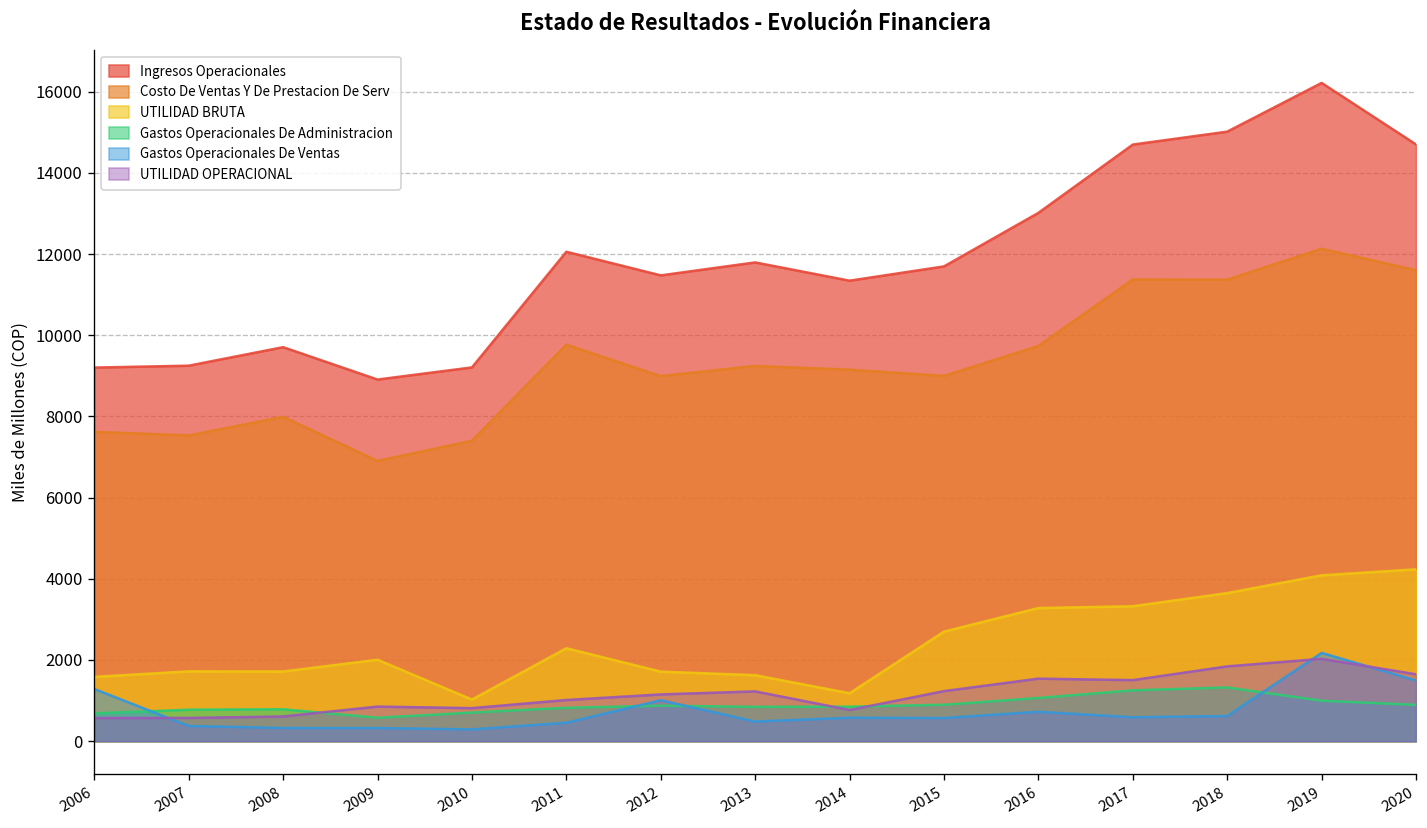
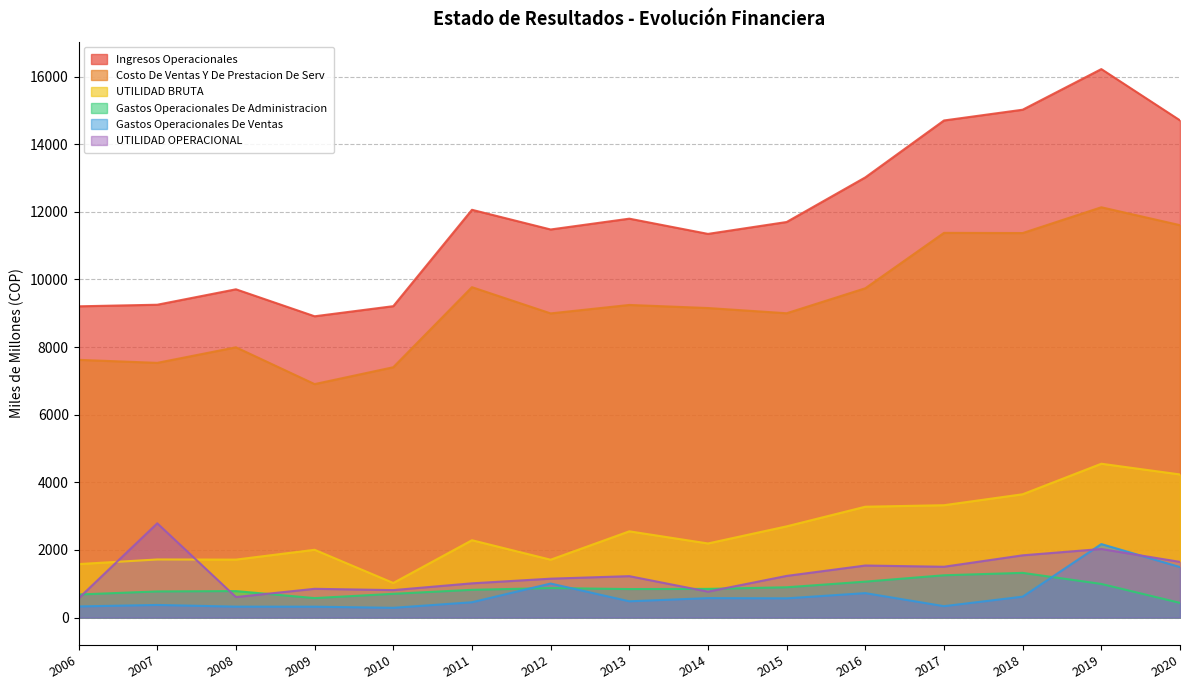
  {
    "UTILIDAD BRUTA": {
      "2006": 1600,
      "2007": 1700,
      "2008": 1700,
      "2009": 2000,
      "2010": 1000,
      "2011": 2300,
      "2012": 1700,
-     "2013": 1600,
-     "2014": 1200,
+     "2013": 2600,
+     "2014": 2200,
      "2015": 2700,
      "2016": 3300,
      "2017": 3300,
      "2018": 3600,
-     "2019": 4100,
+     "2019": 4500,
      "2020": 4200
    },
    "Gastos Operacionales De Administracion": {
      "2006": 700,
      "2007": 800,
      "2008": 800,
      "2009": 600,
      "2010": 700,
      "2011": 800,
      "2012": 900,
      "2013": 800,
      "2014": 800,
      "2015": 900,
      "2016": 1100,
      "2017": 1300,
      "2018": 1300,
      "2019": 1000,
-     "2020": 900
+     "2020": 400
    },
    "Gastos Operacionales De Ventas": {
-     "2006": 1300,
+     "2006": 300,
      "2007": 400,
      "2008": 300,
      "2009": 300,
      "2010": 300,
      "2011": 500,
      "2012": 1000,
      "2013": 500,
      "2014": 600,
      "2015": 600,
      "2016": 700,
-     "2017": 600,
+     "2017": 300,
      "2018": 600,
      "2019": 2200,
      "2020": 1500
    },
    "UTILIDAD OPERACIONAL": {
      "2006": 600,
-     "2007": 600,
+     "2007": 2800,
      "2008": 600,
      "2009": 900,
      "2010": 800,
      "2011": 1000,
      "2012": 1200,
      "2013": 1200,
      "2014": 800,
      "2015": 1200,
      "2016": 1500,
      "2017": 1500,
      "2018": 1800,
      "2019": 2000,
      "2020": 1600
    }
  }
